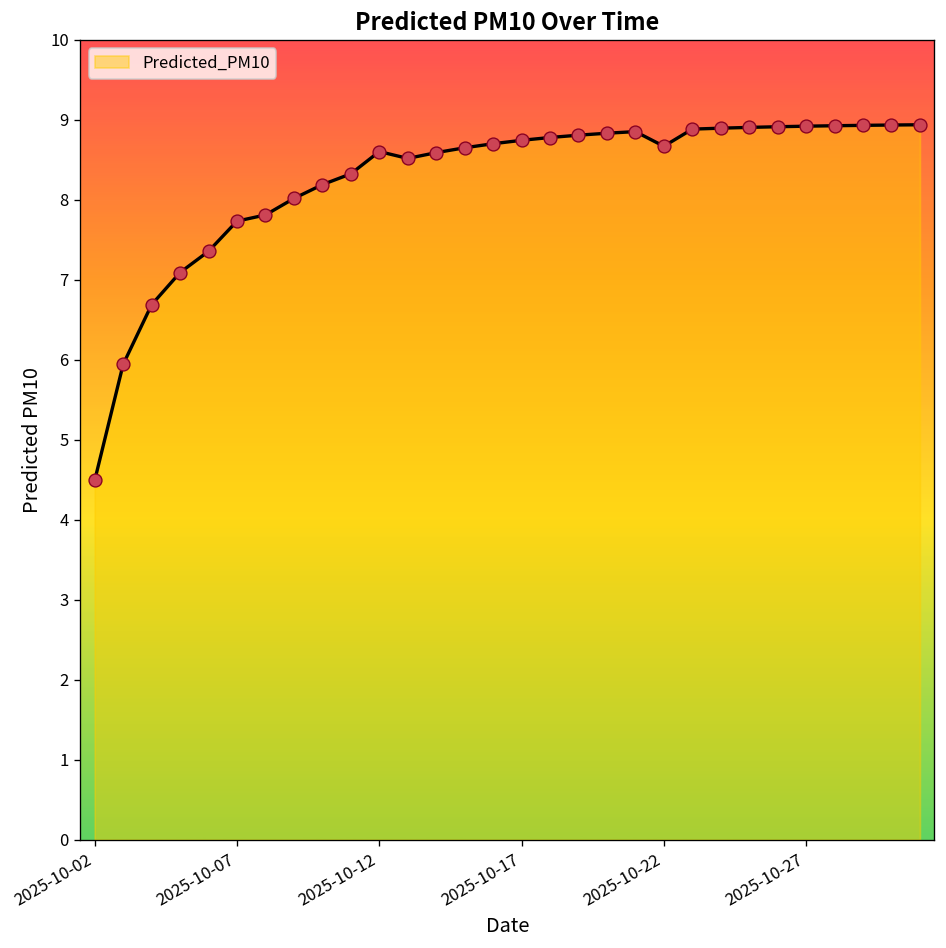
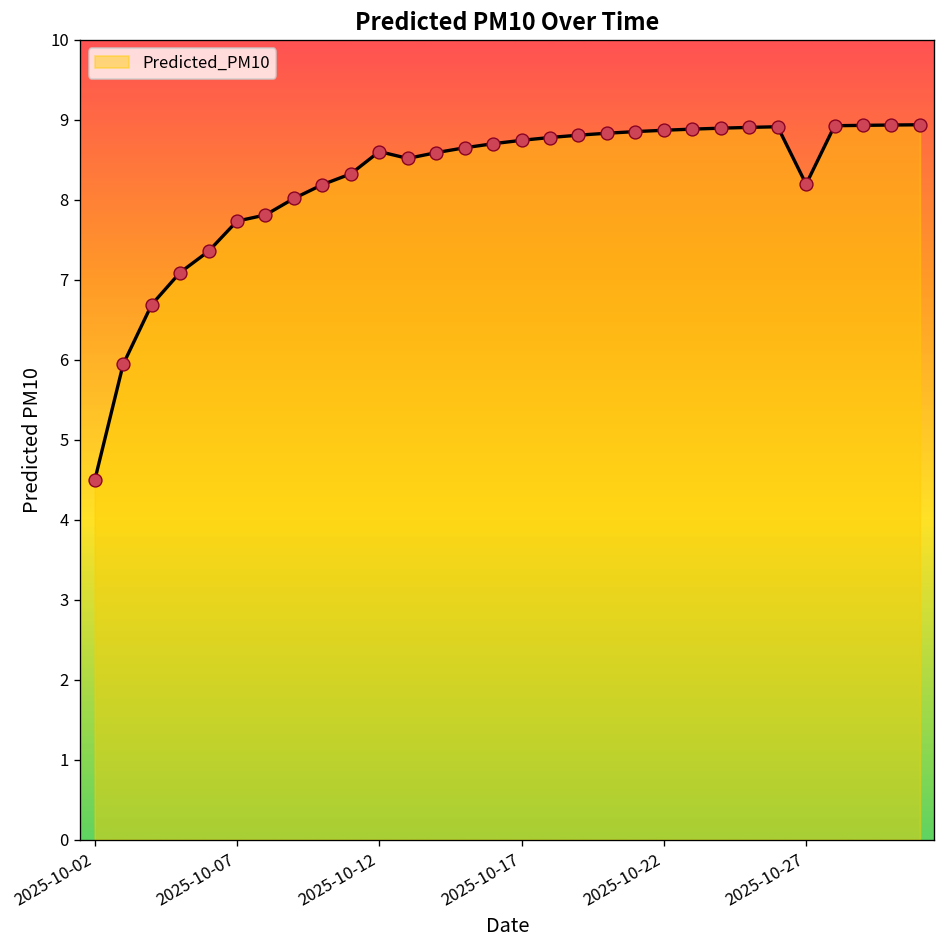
  {
    "2025-10-02": 4.5,
    "2025-10-07": 7.7,
    "2025-10-12": 8.6,
    "2025-10-17": 8.7,
-   "2025-10-22": 8.7,
-   "2025-10-27": 8.9
+   "2025-10-22": 8.9,
+   "2025-10-27": 8.2
  }
